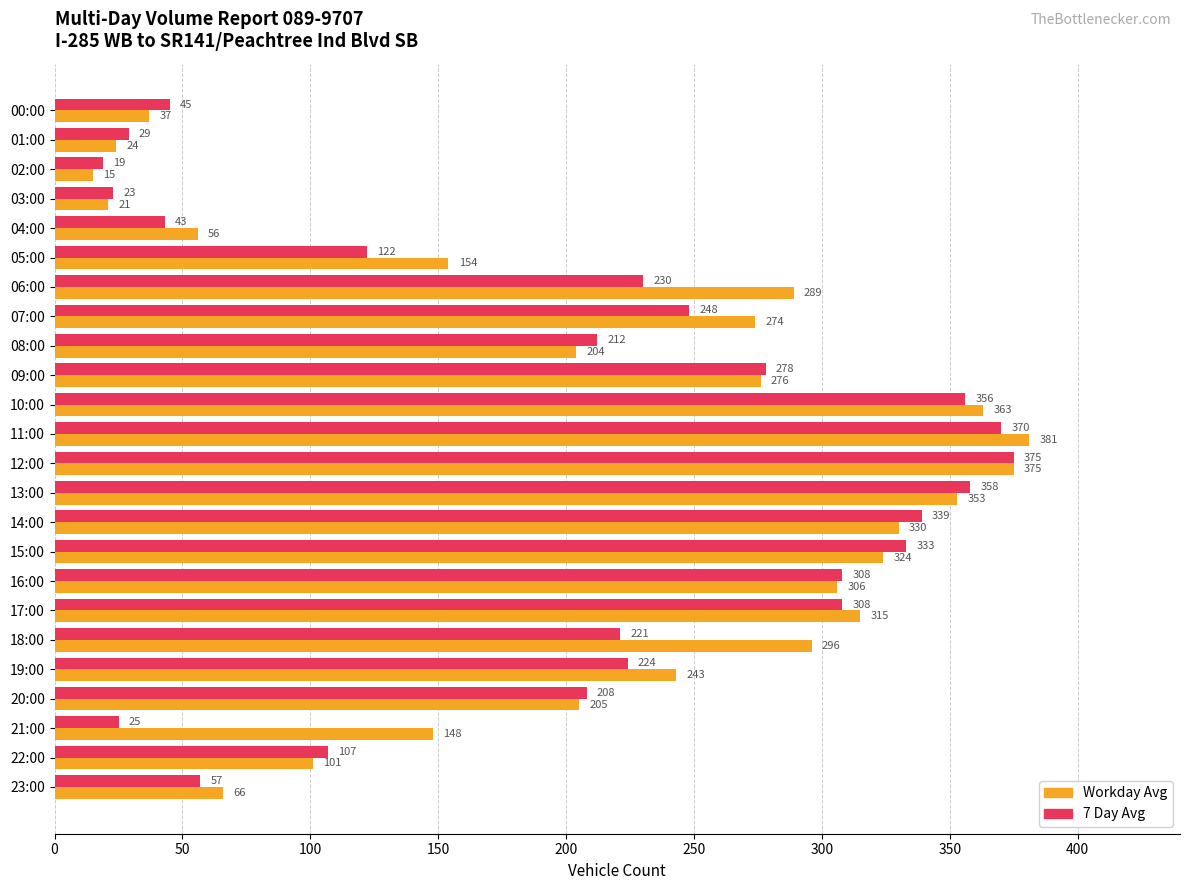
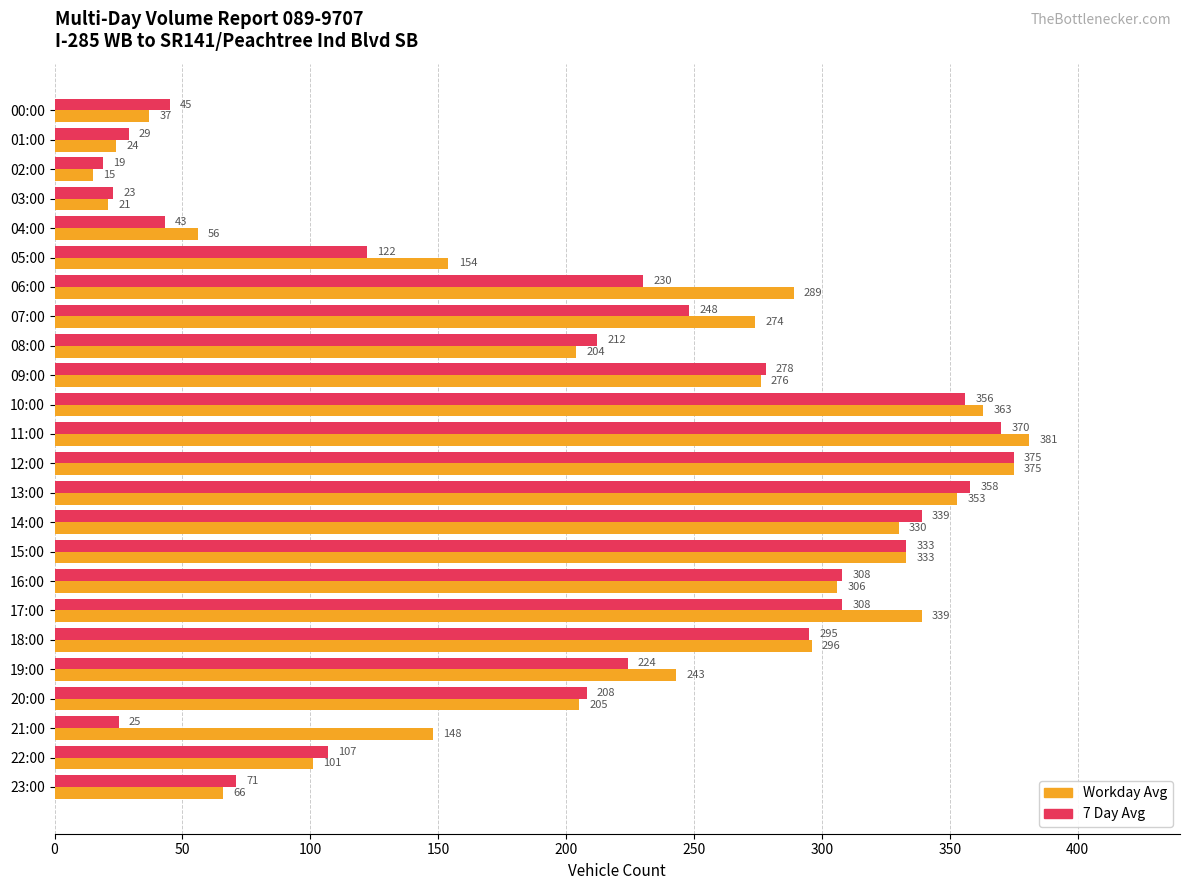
  {
    "Workday Avg": {
      "00:00": 37,
      "01:00": 24,
      "02:00": 15,
      "03:00": 21,
      "04:00": 56,
      "05:00": 154,
      "06:00": 289,
      "07:00": 274,
      "08:00": 204,
      "09:00": 276,
      "10:00": 363,
      "11:00": 381,
      "12:00": 375,
      "13:00": 353,
      "14:00": 330,
-     "15:00": 324,
+     "15:00": 333,
      "16:00": 306,
-     "17:00": 315,
+     "17:00": 339,
      "18:00": 296,
      "19:00": 243,
      "20:00": 205,
      "21:00": 148,
      "22:00": 101,
      "23:00": 66
    },
    "7 Day Avg": {
      "00:00": 45,
      "01:00": 29,
      "02:00": 19,
      "03:00": 23,
      "04:00": 43,
      "05:00": 122,
      "06:00": 230,
      "07:00": 248,
      "08:00": 212,
      "09:00": 278,
      "10:00": 356,
      "11:00": 370,
      "12:00": 375,
      "13:00": 358,
      "14:00": 339,
      "15:00": 333,
      "16:00": 308,
      "17:00": 308,
-     "18:00": 221,
+     "18:00": 295,
      "19:00": 224,
      "20:00": 208,
      "21:00": 25,
      "22:00": 107,
-     "23:00": 57
+     "23:00": 71
    }
  }
